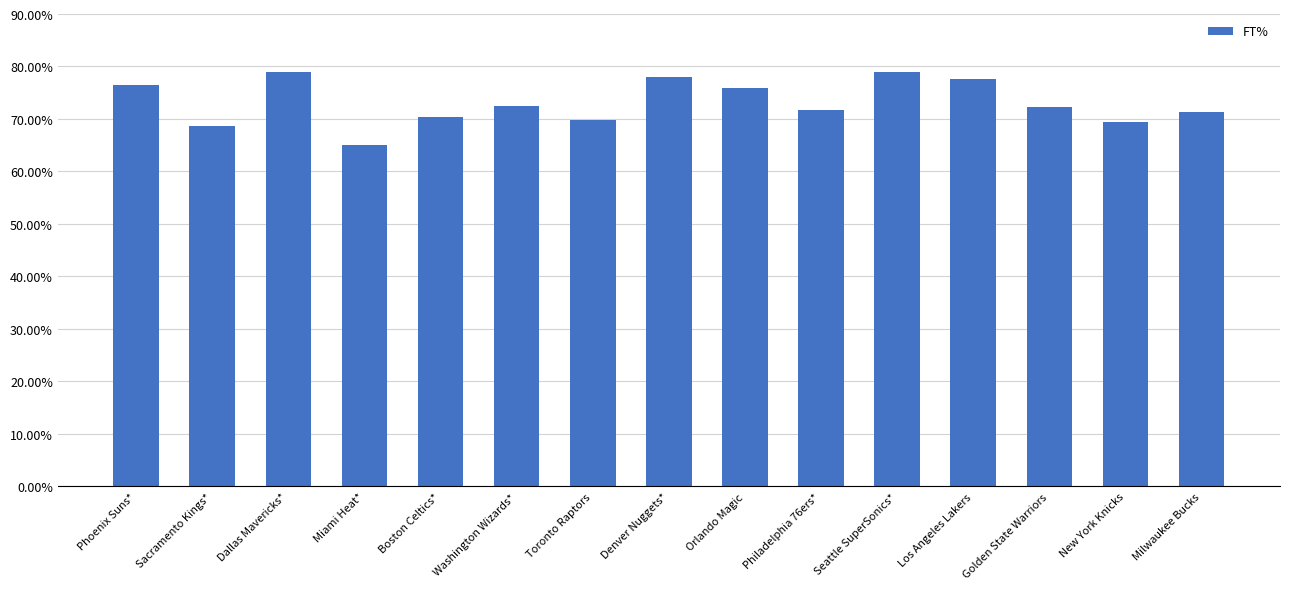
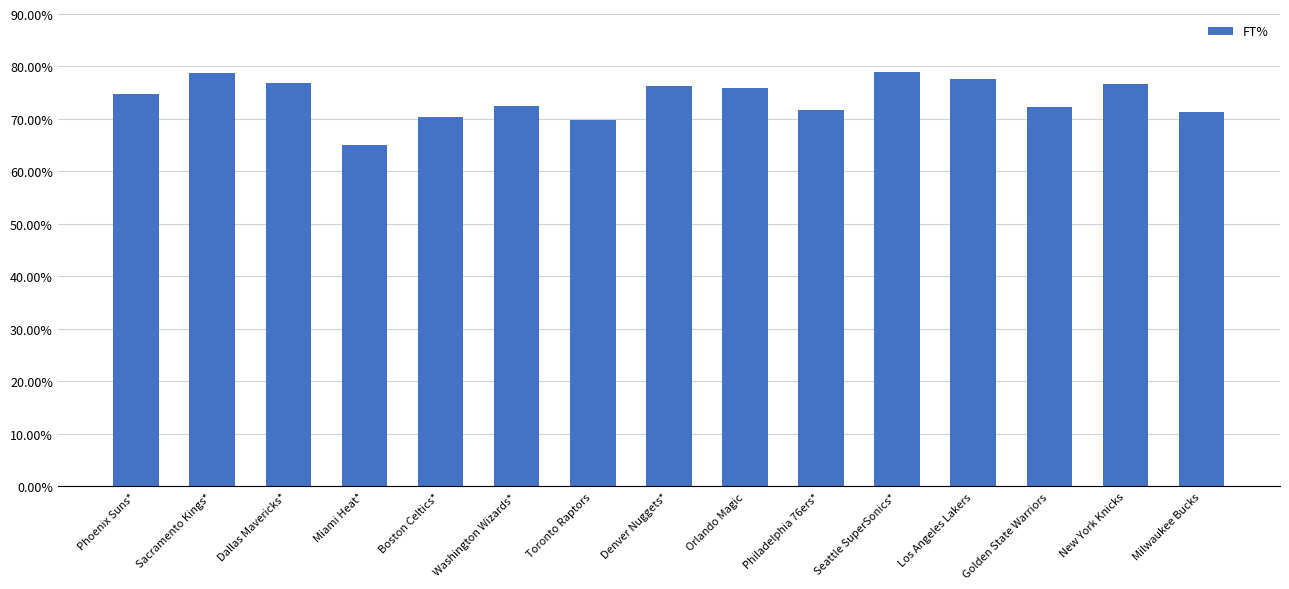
  {
-   "Phoenix Suns*": "77%",
-   "Sacramento Kings*": "69%",
-   "Dallas Mavericks*": "79%",
+   "Phoenix Suns*": "75%",
+   "Sacramento Kings*": "79%",
+   "Dallas Mavericks*": "77%",
    "Miami Heat*": "65%",
    "Boston Celtics*": "70%",
    "Washington Wizards*": "73%",
    "Toronto Raptors": "70%",
-   "Denver Nuggets*": "78%",
+   "Denver Nuggets*": "76%",
    "Orlando Magic": "76%",
    "Philadelphia 76ers*": "72%",
    "Seattle SuperSonics*": "79%",
    "Los Angeles Lakers": "78%",
    "Golden State Warriors": "72%",
-   "New York Knicks": "70%",
+   "New York Knicks": "77%",
    "Milwaukee Bucks": "71%"
  }
